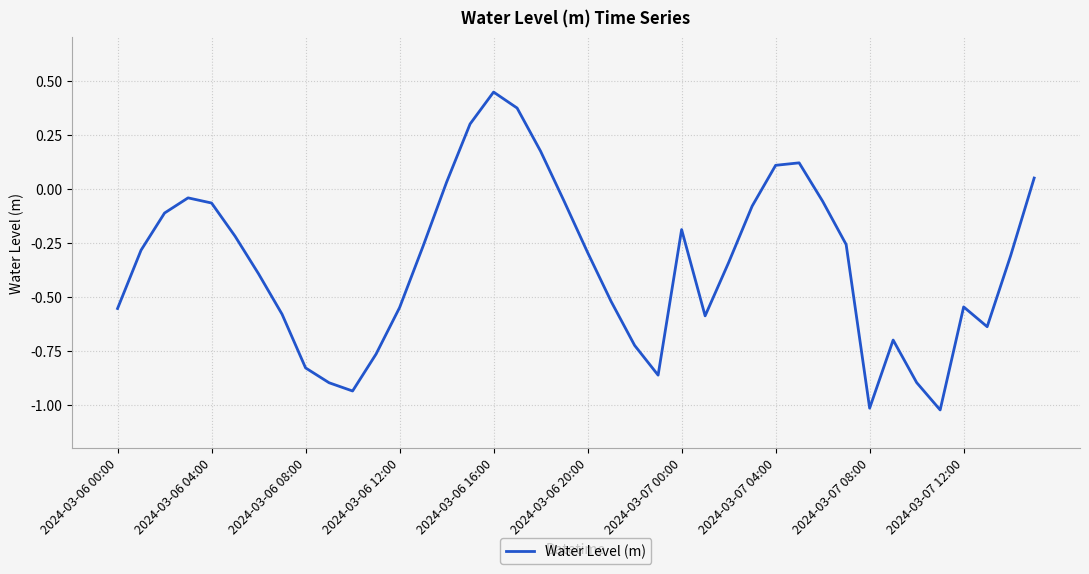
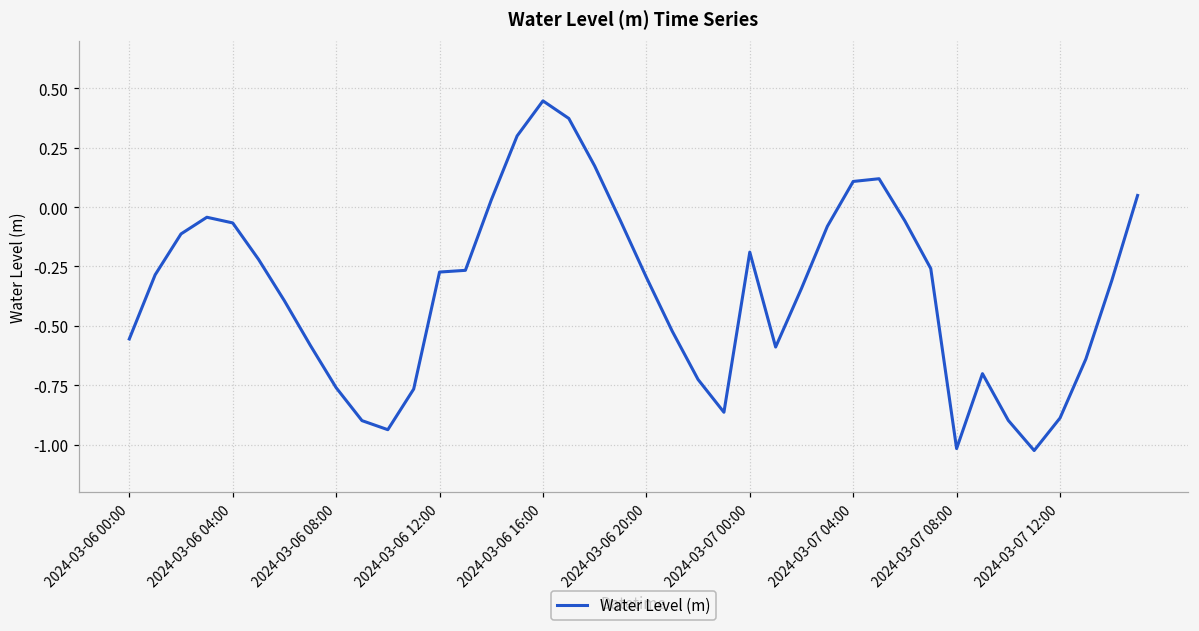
  {
    "2024-03-06 00:00": -0.56,
    "2024-03-06 04:00": -0.07,
-   "2024-03-06 08:00": -0.83,
-   "2024-03-06 12:00": -0.55,
+   "2024-03-06 08:00": -0.76,
+   "2024-03-06 12:00": -0.27,
    "2024-03-06 16:00": 0.45,
    "2024-03-06 20:00": -0.30,
    "2024-03-07 00:00": -0.19,
    "2024-03-07 04:00": 0.11,
    "2024-03-07 08:00": -1.02,
-   "2024-03-07 12:00": -0.55
+   "2024-03-07 12:00": -0.89
  }
